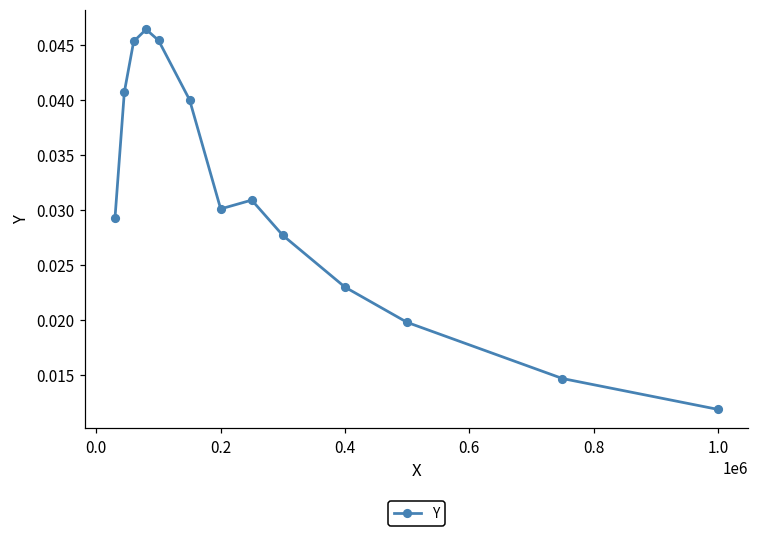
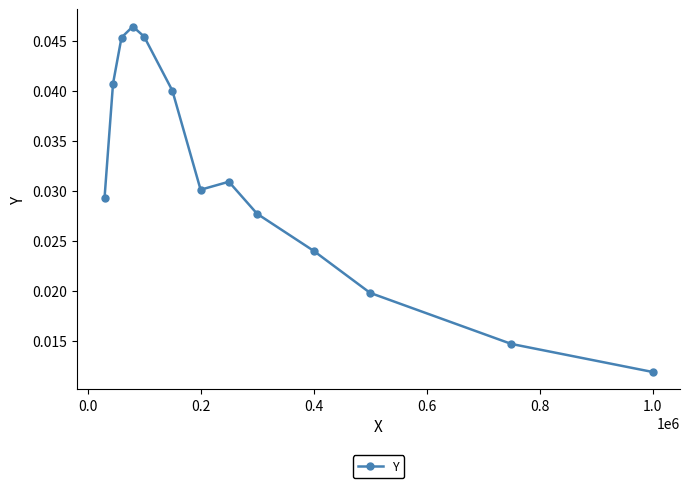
  {
    "0.2": 0.030,
-   "0.4": 0.023,
+   "0.4": 0.024,
    "1.0": 0.012
  }
